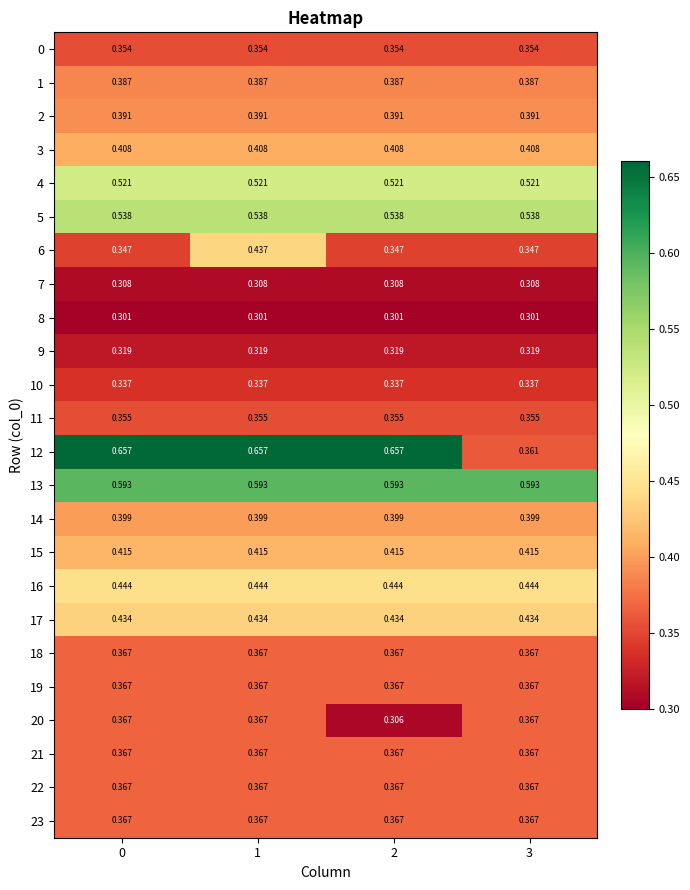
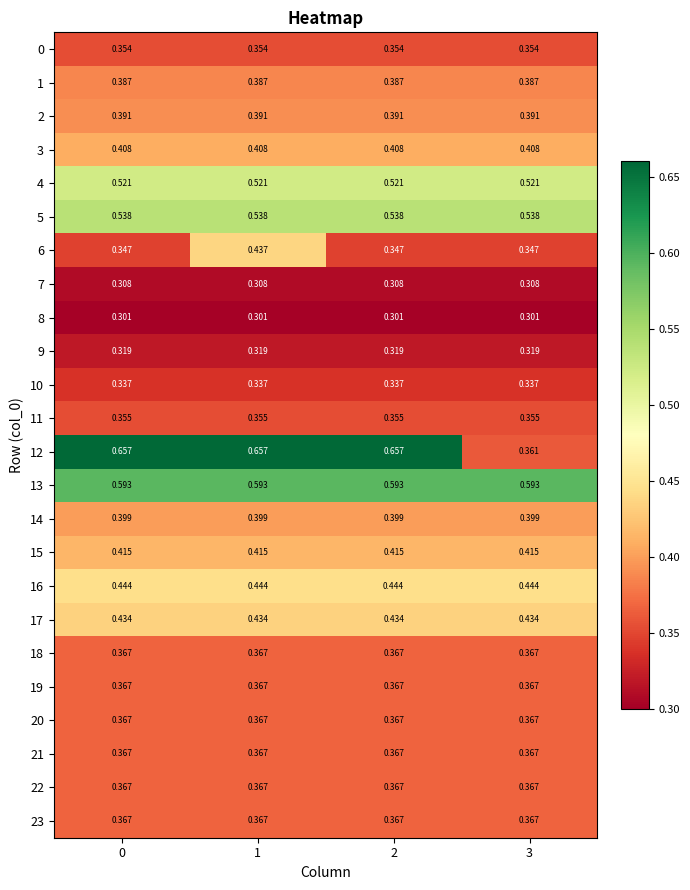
  {
    "0": {
      "0": 0.354,
      "1": 0.354,
      "2": 0.354,
      "3": 0.354
    },
    "1": {
      "0": 0.387,
      "1": 0.387,
      "2": 0.387,
      "3": 0.387
    },
    "2": {
      "0": 0.391,
      "1": 0.391,
      "2": 0.391,
      "3": 0.391
    },
    "3": {
      "0": 0.408,
      "1": 0.408,
      "2": 0.408,
      "3": 0.408
    },
    "4": {
      "0": 0.521,
      "1": 0.521,
      "2": 0.521,
      "3": 0.521
    },
    "5": {
      "0": 0.538,
      "1": 0.538,
      "2": 0.538,
      "3": 0.538
    },
    "6": {
      "0": 0.347,
      "1": 0.437,
      "2": 0.347,
      "3": 0.347
    },
    "7": {
      "0": 0.308,
      "1": 0.308,
      "2": 0.308,
      "3": 0.308
    },
    "8": {
      "0": 0.301,
      "1": 0.301,
      "2": 0.301,
      "3": 0.301
    },
    "9": {
      "0": 0.319,
      "1": 0.319,
      "2": 0.319,
      "3": 0.319
    },
    "10": {
      "0": 0.337,
      "1": 0.337,
      "2": 0.337,
      "3": 0.337
    },
    "11": {
      "0": 0.355,
      "1": 0.355,
      "2": 0.355,
      "3": 0.355
    },
    "12": {
      "0": 0.657,
      "1": 0.657,
      "2": 0.657,
      "3": 0.361
    },
    "13": {
      "0": 0.593,
      "1": 0.593,
      "2": 0.593,
      "3": 0.593
    },
    "14": {
      "0": 0.399,
      "1": 0.399,
      "2": 0.399,
      "3": 0.399
    },
    "15": {
      "0": 0.415,
      "1": 0.415,
      "2": 0.415,
      "3": 0.415
    },
    "16": {
      "0": 0.444,
      "1": 0.444,
      "2": 0.444,
      "3": 0.444
    },
    "17": {
      "0": 0.434,
      "1": 0.434,
      "2": 0.434,
      "3": 0.434
    },
    "18": {
      "0": 0.367,
      "1": 0.367,
      "2": 0.367,
      "3": 0.367
    },
    "19": {
      "0": 0.367,
      "1": 0.367,
      "2": 0.367,
      "3": 0.367
    },
    "20": {
      "0": 0.367,
      "1": 0.367,
-     "2": 0.306,
+     "2": 0.367,
      "3": 0.367
    },
    "21": {
      "0": 0.367,
      "1": 0.367,
      "2": 0.367,
      "3": 0.367
    },
    "22": {
      "0": 0.367,
      "1": 0.367,
      "2": 0.367,
      "3": 0.367
    },
    "23": {
      "0": 0.367,
      "1": 0.367,
      "2": 0.367,
      "3": 0.367
    }
  }
